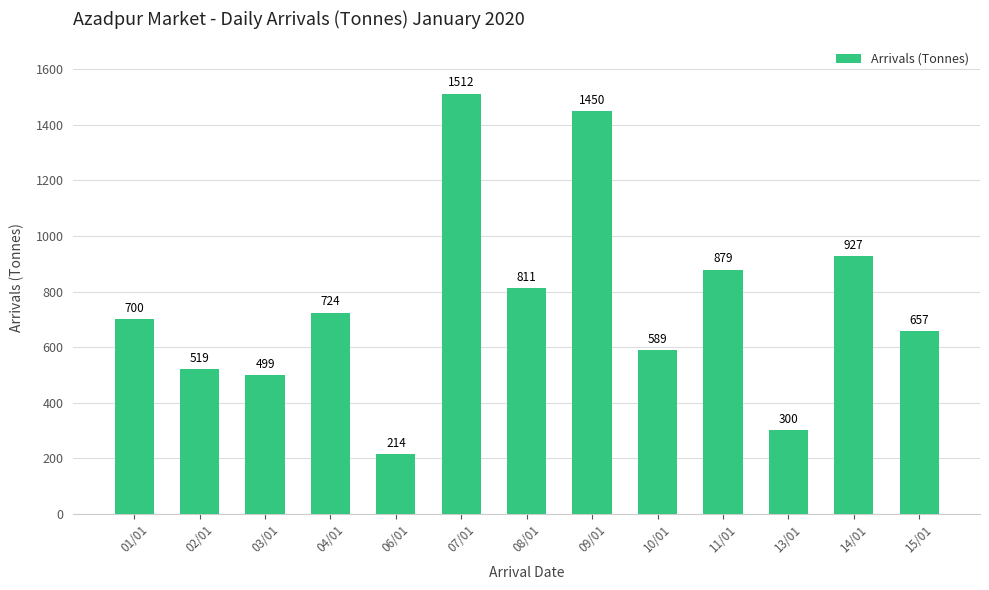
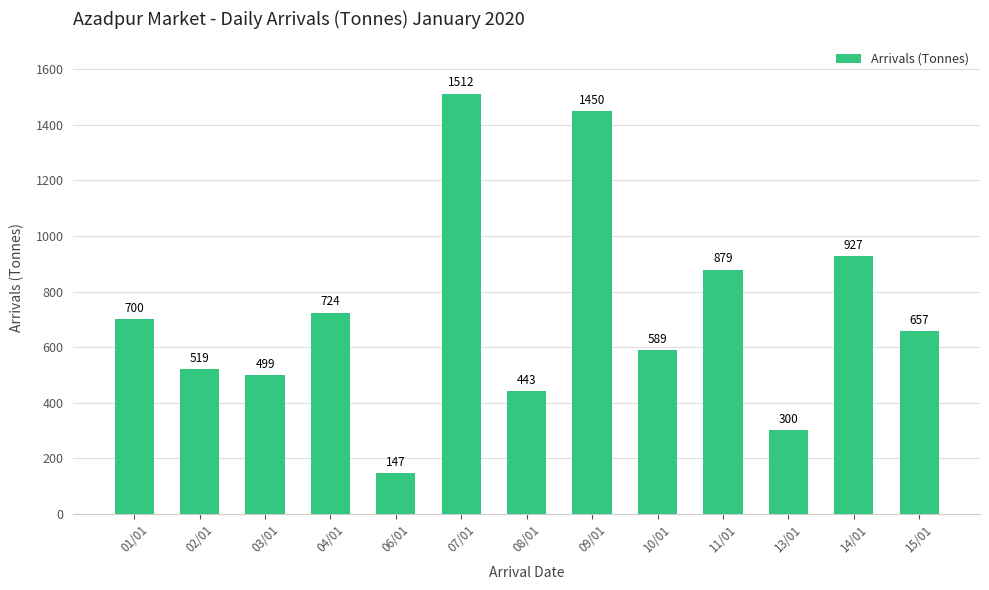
  {
    "01/01": 700,
    "03/01": 499,
-   "06/01": 214,
+   "06/01": 147,
    "07/01": 1512,
-   "08/01": 811,
+   "08/01": 443,
    "09/01": 1450,
    "10/01": 589,
    "11/01": 879,
    "15/01": 657
  }
